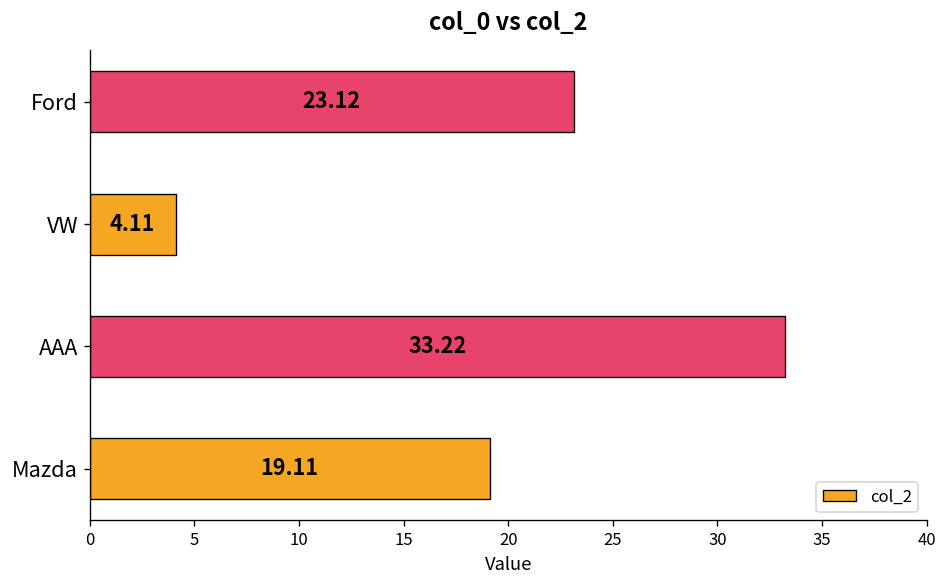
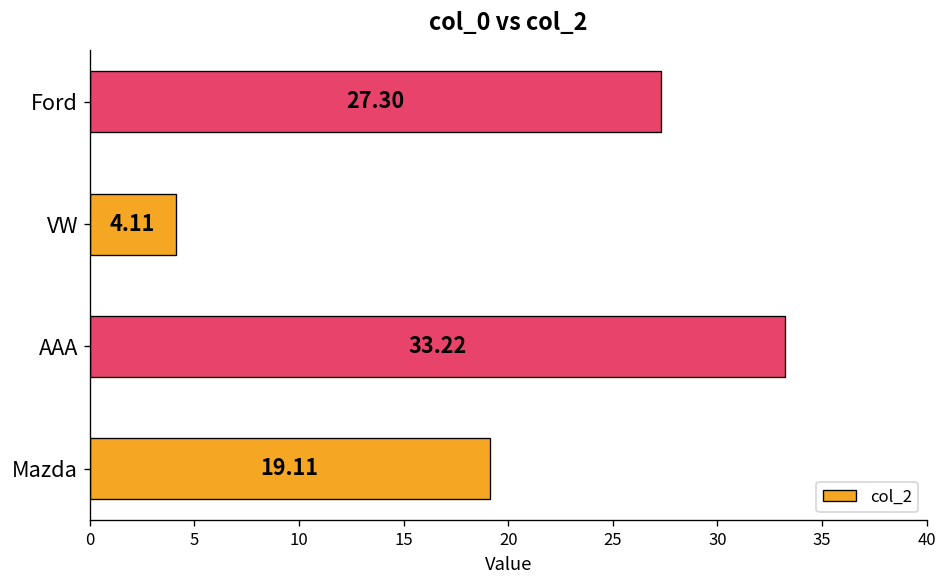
  {
-   "Ford": 23.12,
+   "Ford": 27.30,
    "VW": 4.11,
    "AAA": 33.22,
    "Mazda": 19.11
  }
